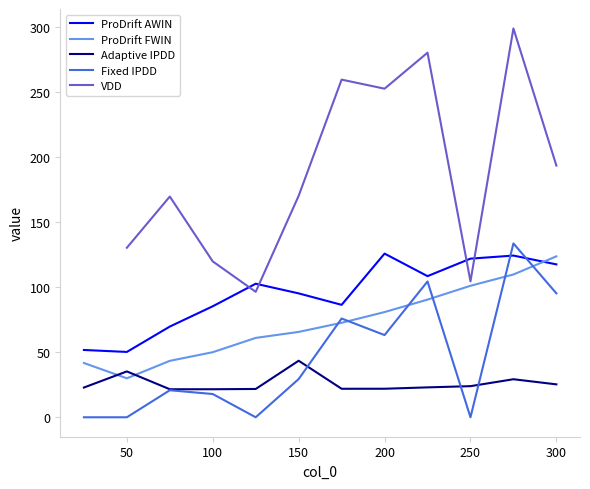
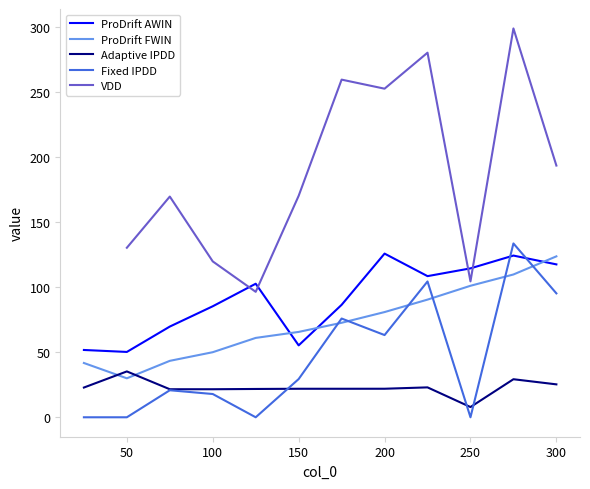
  {
    "ProDrift AWIN": {
      "50": 50,
      "100": 85,
-     "150": 95,
+     "150": 55,
      "200": 126,
-     "250": 122,
+     "250": 114,
      "300": 117
    },
    "Adaptive IPDD": {
      "50": 35,
      "100": 22,
-     "150": 43,
+     "150": 22,
      "200": 22,
-     "250": 24,
+     "250": 8,
      "300": 25
    }
  }
